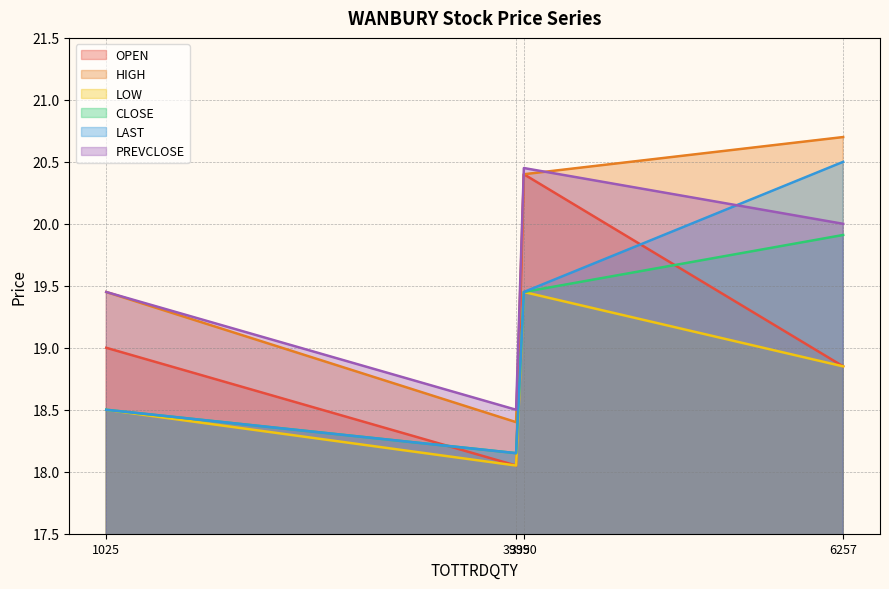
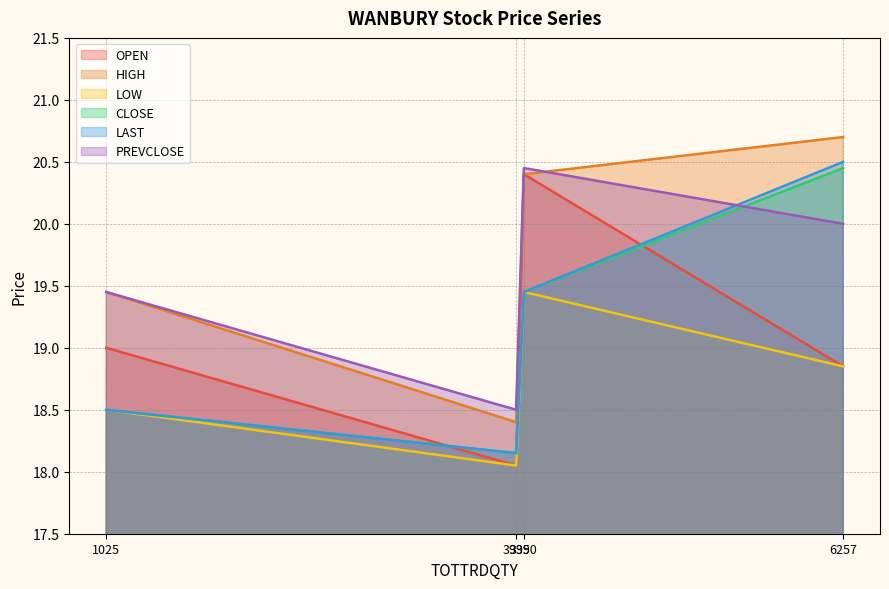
  {
    "CLOSE": {
-     "6257": 19.91
+     "6257": 20.45
    },
    "LAST": {
      "6257": 20.50
    },
    "PREVCLOSE": {
      "6257": 20.00
    }
  }
